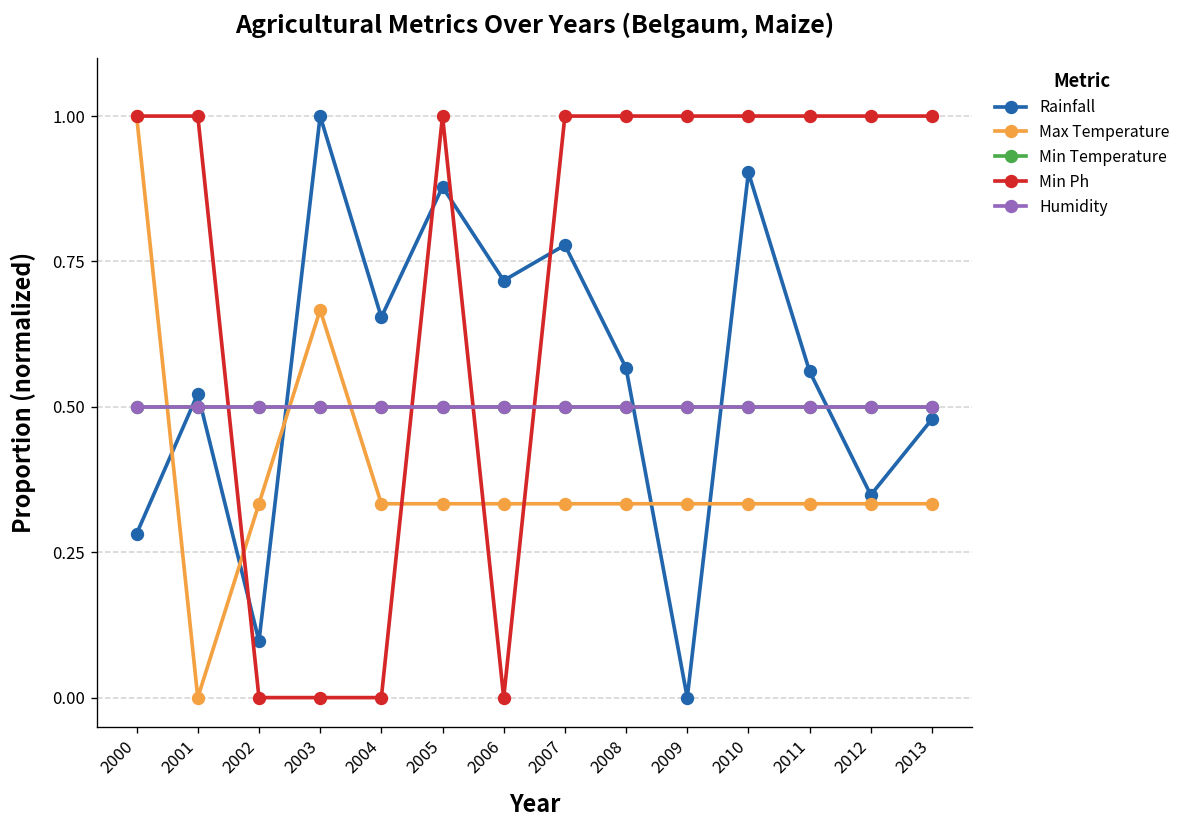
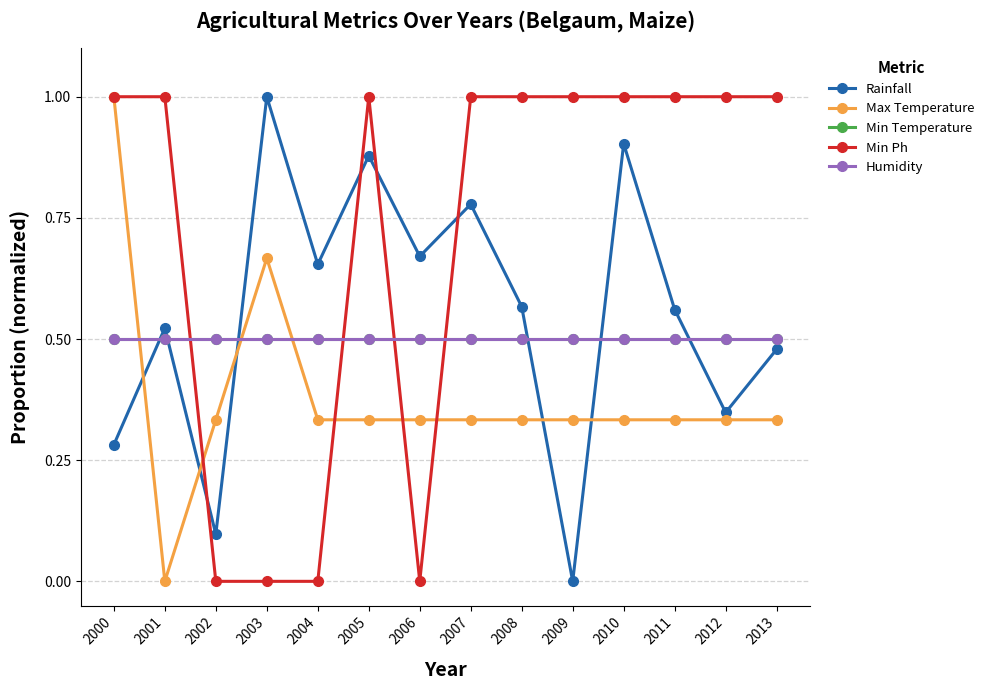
  {
    "Rainfall": {
      "2000": 0.28,
      "2001": 0.52,
      "2002": 0.10,
      "2003": 1.00,
      "2004": 0.65,
      "2005": 0.88,
-     "2006": 0.72,
+     "2006": 0.67,
      "2007": 0.78,
      "2008": 0.57,
      "2009": 0.00,
      "2010": 0.90,
      "2011": 0.56,
      "2012": 0.35,
      "2013": 0.48
    },
    "Max Temperature": {
      "2001": 0.00,
      "2002": 0.33,
      "2003": 0.67,
      "2004": 0.33,
      "2005": 0.33,
      "2006": 0.33,
      "2007": 0.33,
      "2008": 0.33,
      "2009": 0.33,
      "2010": 0.33,
      "2011": 0.33,
      "2012": 0.33,
      "2013": 0.33
    },
    "Humidity": {
      "2000": 0.50,
      "2001": 0.50,
      "2002": 0.50,
      "2003": 0.50,
      "2004": 0.50,
      "2005": 0.50,
      "2006": 0.50,
      "2007": 0.50,
      "2008": 0.50,
      "2009": 0.50,
      "2010": 0.50,
      "2011": 0.50,
      "2012": 0.50,
      "2013": 0.50
    },
    "Min Ph": {
      "2001": 1.00,
      "2002": 0.00,
      "2003": 0.00,
      "2004": 0.00,
      "2005": 1.00,
      "2006": 0.00,
      "2007": 1.00,
      "2008": 1.00,
      "2009": 1.00,
      "2010": 1.00,
      "2011": 1.00,
      "2012": 1.00,
      "2013": 1.00
    }
  }
